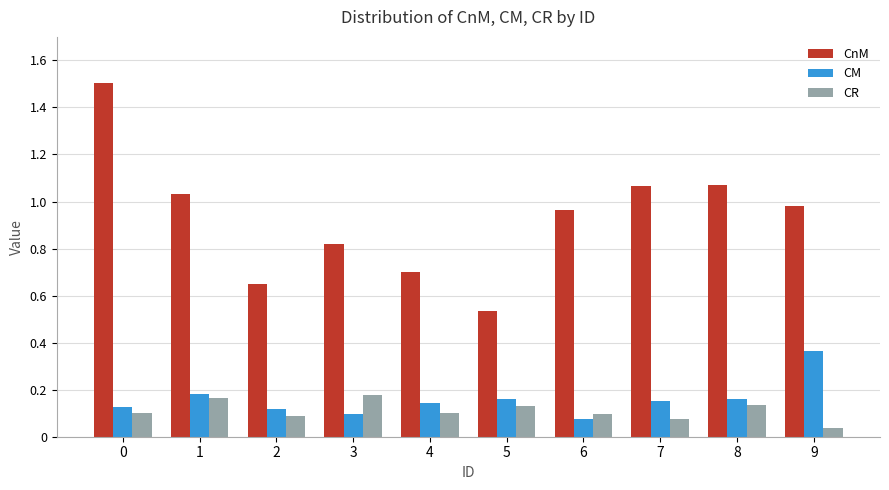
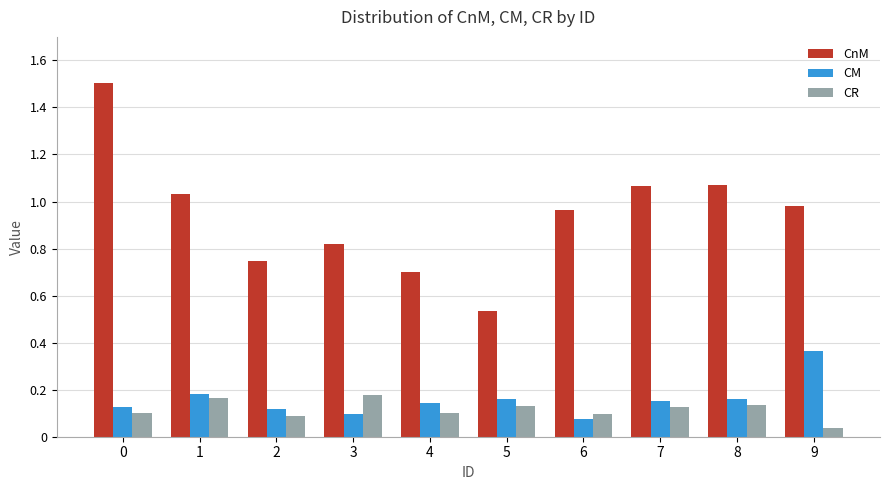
  {
    "CnM": {
      "0": 1.50,
      "1": 1.03,
-     "2": 0.65,
+     "2": 0.75,
      "3": 0.82,
      "4": 0.70,
      "5": 0.53,
      "6": 0.96,
      "7": 1.07,
      "8": 1.07,
      "9": 0.98
    },
    "CM": {
      "0": 0.13,
      "1": 0.18,
      "2": 0.12,
      "3": 0.10,
      "4": 0.14,
      "5": 0.16,
      "6": 0.07,
      "7": 0.15,
      "8": 0.16,
      "9": 0.37
    },
    "CR": {
      "0": 0.10,
      "1": 0.17,
      "2": 0.09,
      "3": 0.18,
      "4": 0.10,
      "5": 0.13,
      "6": 0.10,
-     "7": 0.08,
+     "7": 0.13,
      "8": 0.13,
      "9": 0.04
    }
  }
